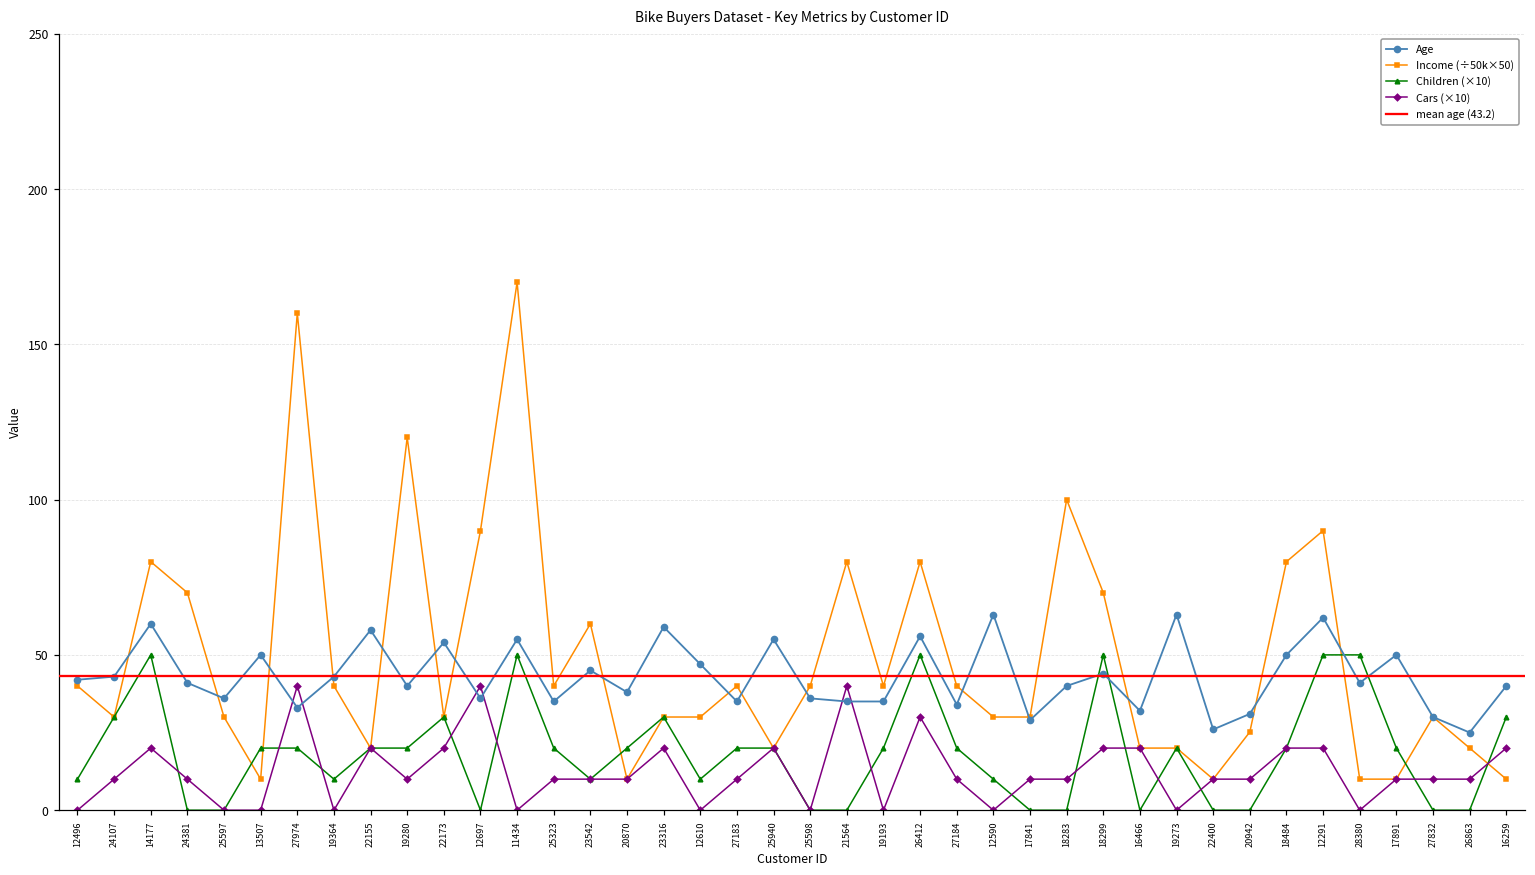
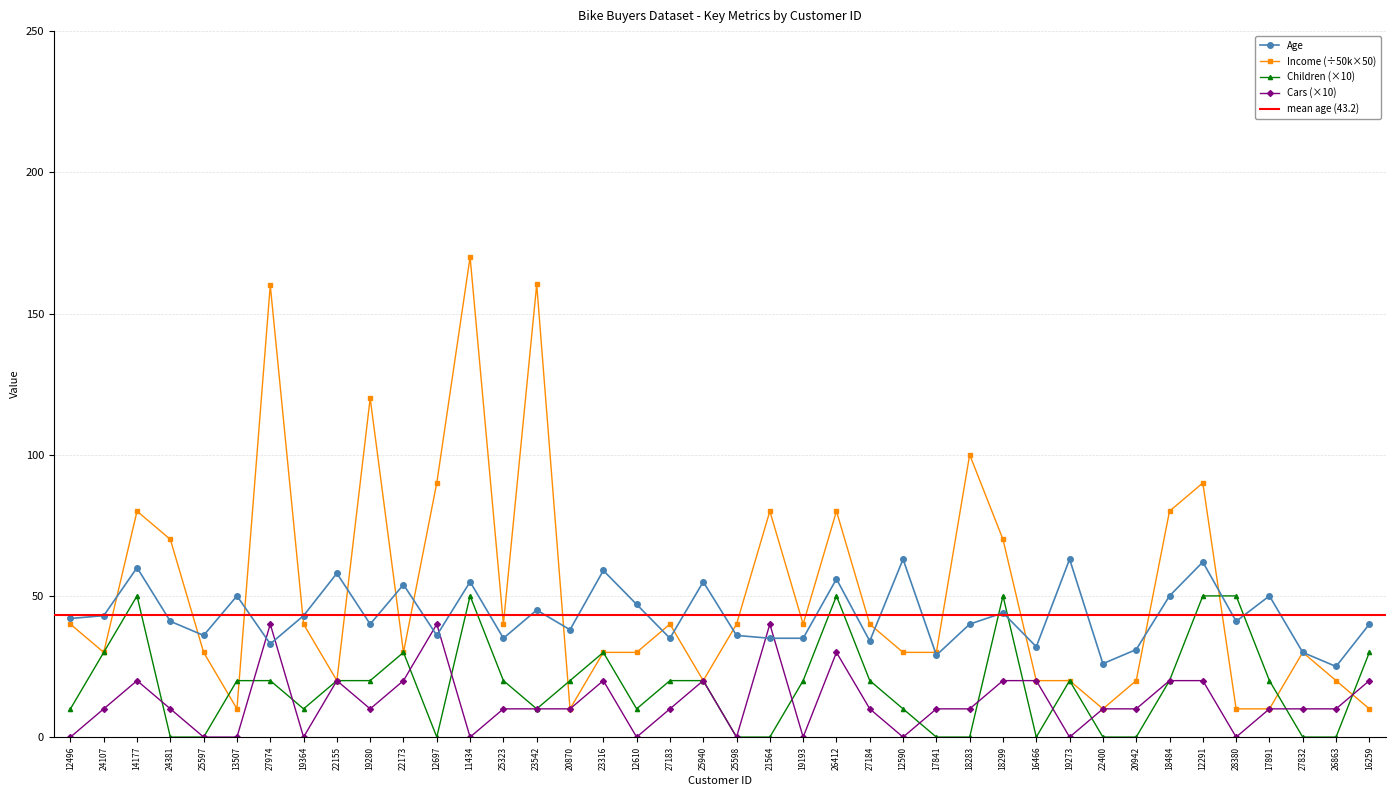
  {
    "Age": {
      "12496": 42,
      "24107": 43,
      "14177": 60,
      "24381": 41,
      "25597": 36,
      "13507": 50,
      "27974": 33,
      "19364": 43,
      "22155": 58,
      "19280": 40,
      "22173": 54,
      "12697": 36,
      "11434": 55,
      "25323": 35,
      "23542": 45,
      "20870": 38,
      "23316": 59,
      "12610": 47,
      "27183": 35,
      "25940": 55,
      "25598": 36,
      "21564": 35,
      "19193": 35,
      "26412": 56,
      "27184": 34,
      "12590": 63,
      "17841": 29,
      "18283": 40,
      "18299": 44,
      "16466": 32,
      "19273": 63,
      "22400": 26,
      "20942": 31,
      "18484": 50,
      "12291": 62,
      "28380": 41,
      "17891": 50,
      "26863": 25,
      "16259": 40
    },
    "Income (÷50k×50)": {
      "12496": 40,
      "14177": 80,
      "24381": 70,
      "25597": 30,
      "13507": 10,
      "27974": 160,
      "19364": 40,
      "19280": 120,
      "12697": 90,
      "11434": 170,
      "25323": 40,
-     "23542": 60,
+     "23542": 160,
      "12610": 30,
      "27183": 40,
      "25598": 40,
      "21564": 80,
      "19193": 40,
      "26412": 80,
      "27184": 40,
      "12590": 30,
      "17841": 30,
      "18283": 100,
      "18299": 70,
-     "20942": 25,
+     "20942": 20,
      "18484": 80,
      "12291": 90,
      "28380": 10,
      "26863": 20,
      "16259": 10
    },
    "Children (×10)": {
      "12496": 10,
      "14177": 50,
      "24381": 0,
      "13507": 20,
      "27974": 20,
      "19364": 10,
      "19280": 20,
      "12697": 0,
      "11434": 50,
      "25323": 20,
      "20870": 20,
      "12610": 10,
      "27183": 20,
      "21564": 0,
      "19193": 20,
      "26412": 50,
      "27184": 20,
      "12590": 10,
      "17841": 0,
      "18283": 0,
      "18299": 50,
      "16466": 0,
      "22400": 0,
      "20942": 0,
      "12291": 50,
      "28380": 50,
      "17891": 20,
      "27832": 0,
      "26863": 0,
      "16259": 30
    },
    "Cars (×10)": {
      "12496": 0,
      "24107": 10,
      "14177": 20,
      "24381": 10,
      "13507": 0,
      "27974": 40,
      "19364": 0,
      "19280": 10,
      "22173": 20,
      "12697": 40,
      "11434": 0,
      "25323": 10,
      "23316": 20,
      "12610": 0,
      "27183": 10,
      "21564": 40,
      "19193": 0,
      "26412": 30,
      "27184": 10,
      "12590": 0,
      "17841": 10,
      "18283": 10,
      "18299": 20,
      "19273": 0,
      "20942": 10,
      "12291": 20,
      "28380": 0,
      "27832": 10,
      "26863": 10,
      "16259": 20
    }
  }
